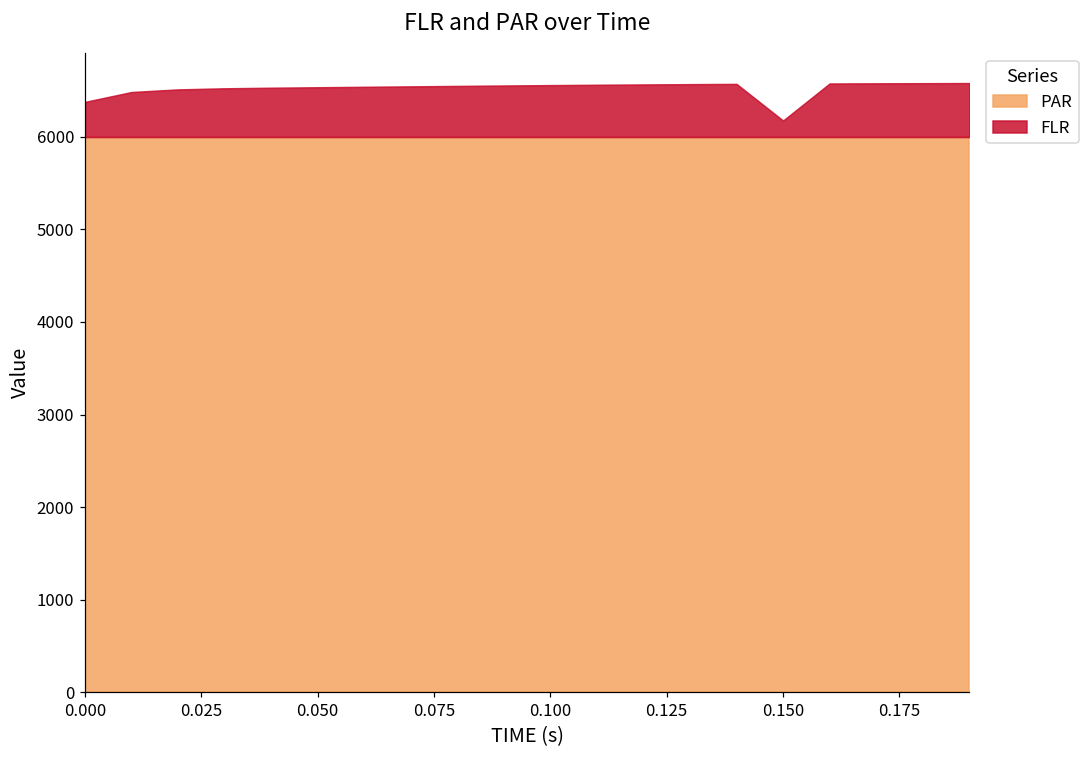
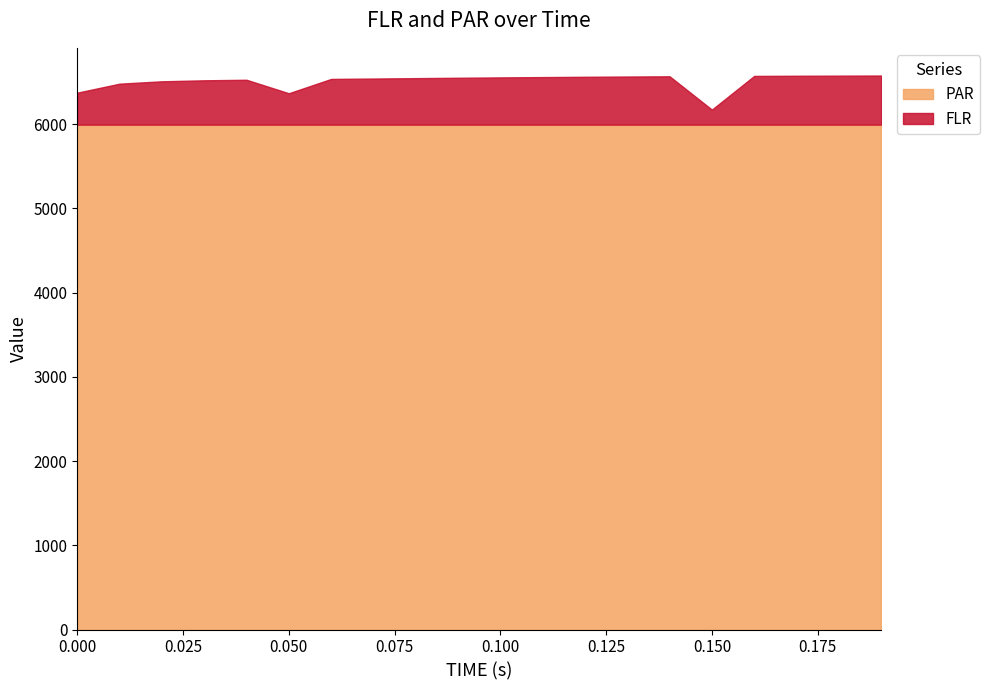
  {
    "PAR": {
      "0.000": 6000,
      "0.050": 6000,
      "0.100": 6000,
      "0.150": 6000
    },
    "FLR": {
      "0.000": 400,
-     "0.050": 500,
+     "0.050": 400,
      "0.100": 600,
      "0.150": 200
    }
  }
